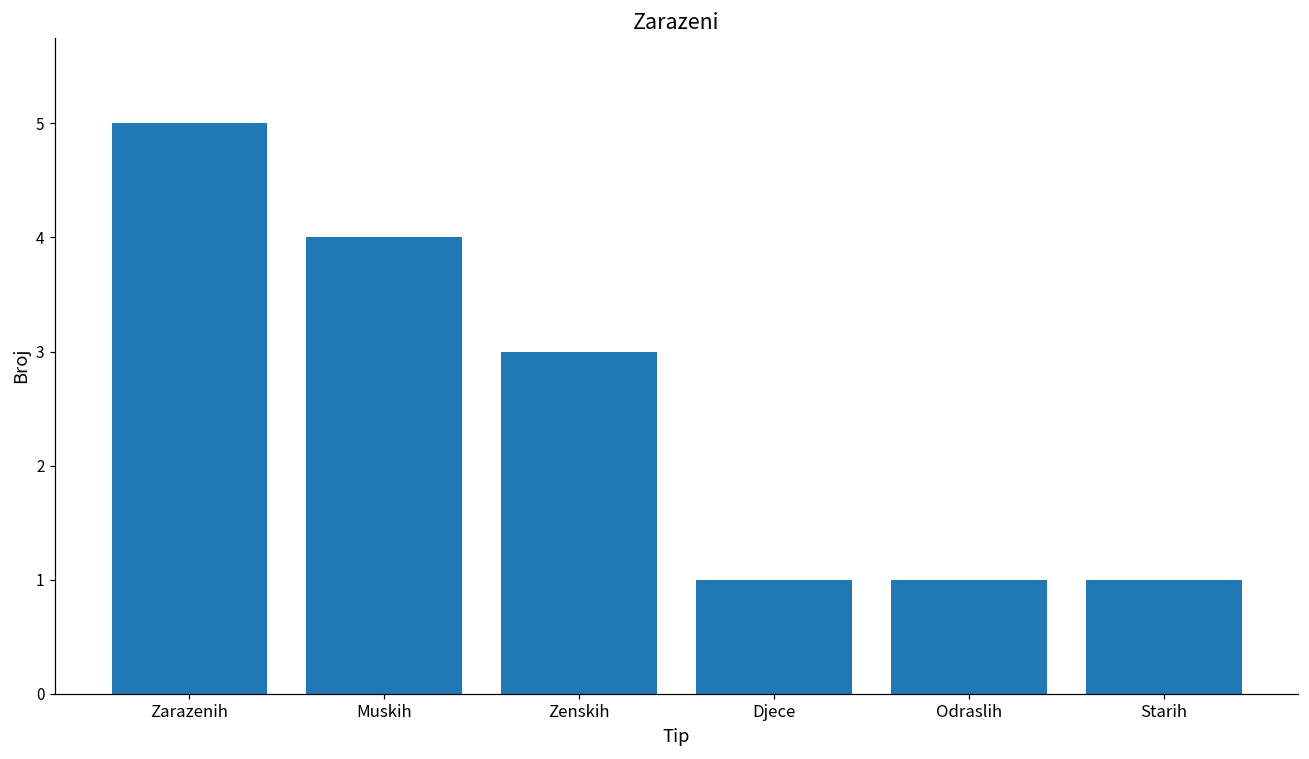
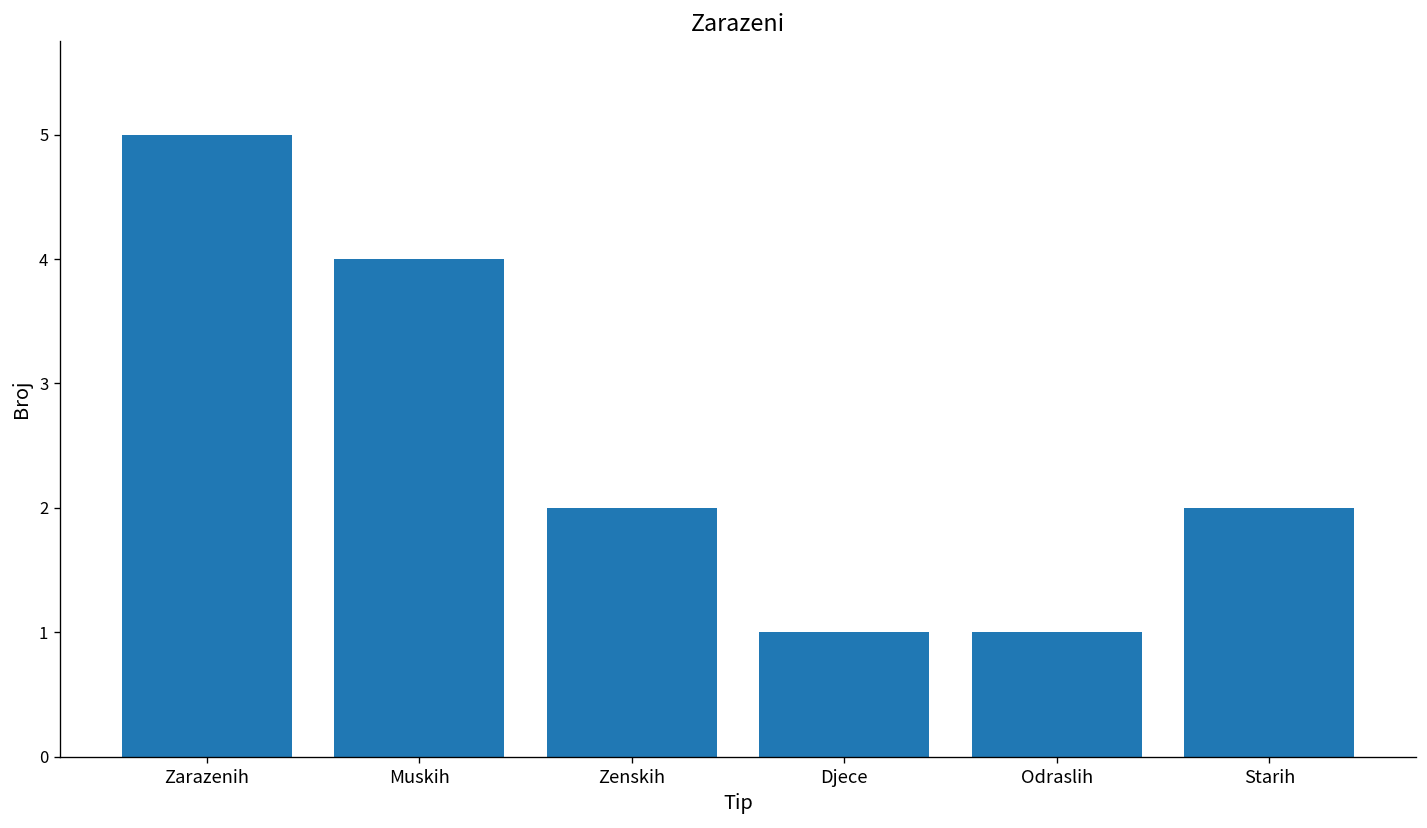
  {
    "Zarazenih": 5,
    "Muskih": 4,
-   "Zenskih": 3,
+   "Zenskih": 2,
    "Djece": 1,
    "Odraslih": 1,
-   "Starih": 1
+   "Starih": 2
  }
